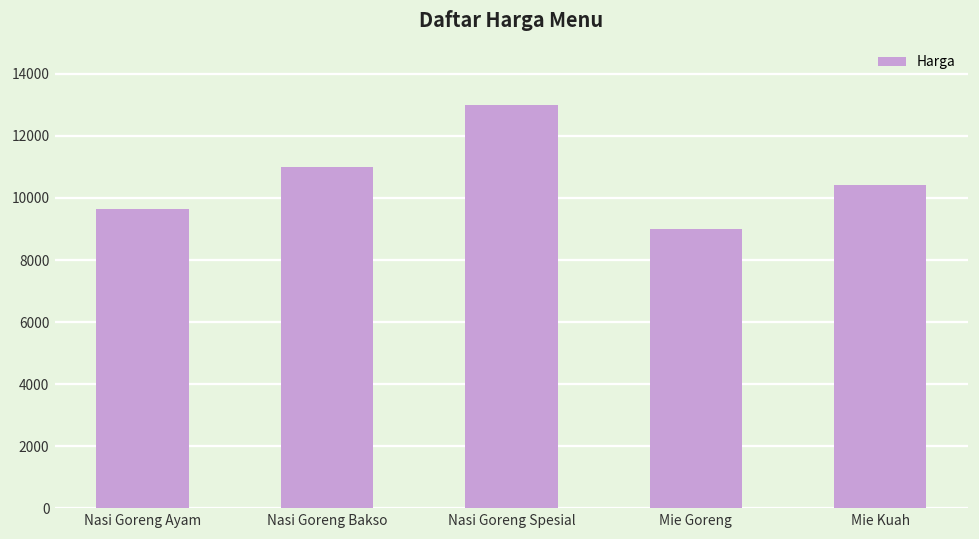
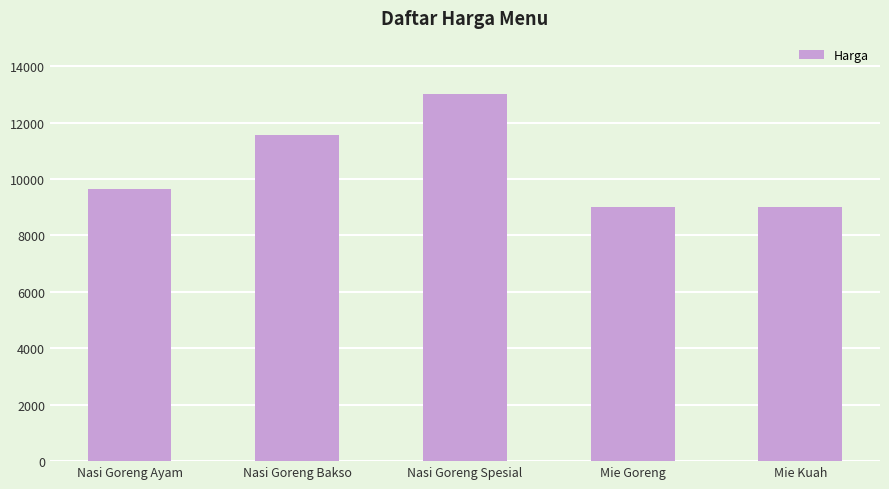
  {
    "Nasi Goreng Ayam": 9600,
-   "Nasi Goreng Bakso": 11000,
+   "Nasi Goreng Bakso": 11600,
    "Nasi Goreng Spesial": 13000,
    "Mie Goreng": 9000,
-   "Mie Kuah": 10400
+   "Mie Kuah": 9000
  }
